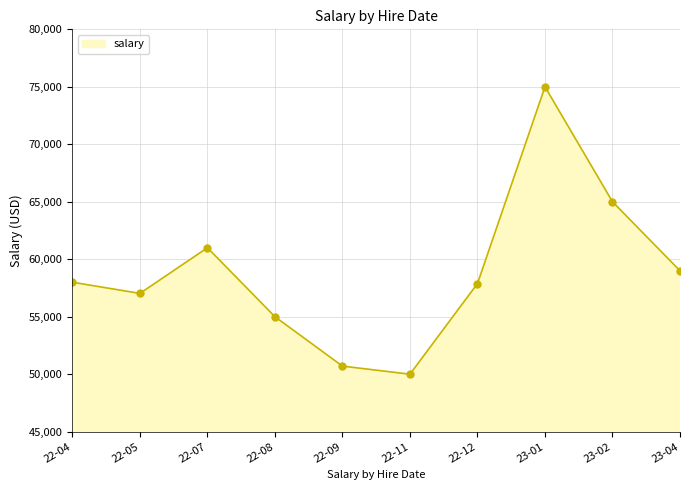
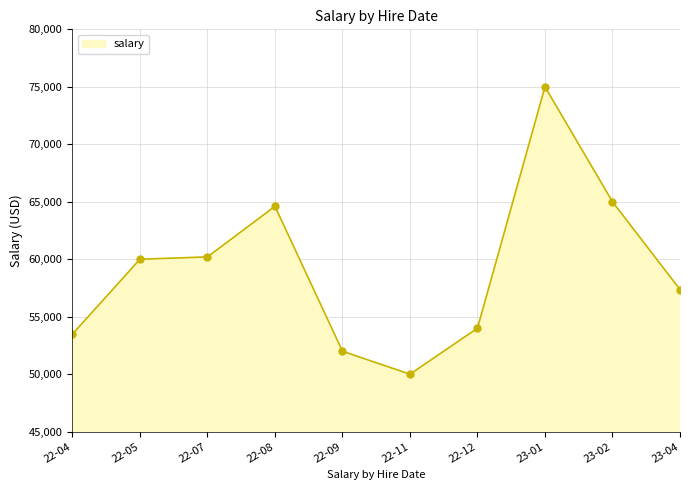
  {
-   "22-04": "58,000",
-   "22-05": "57,000",
-   "22-07": "61,000",
-   "22-08": "55,000",
-   "22-09": "50,700",
+   "22-04": "53,500",
+   "22-05": "60,000",
+   "22-07": "60,200",
+   "22-08": "64,600",
+   "22-09": "52,000",
    "22-11": "50,000",
-   "22-12": "57,900",
+   "22-12": "54,000",
    "23-01": "75,000",
    "23-02": "65,000",
-   "23-04": "59,000"
+   "23-04": "57,400"
  }
